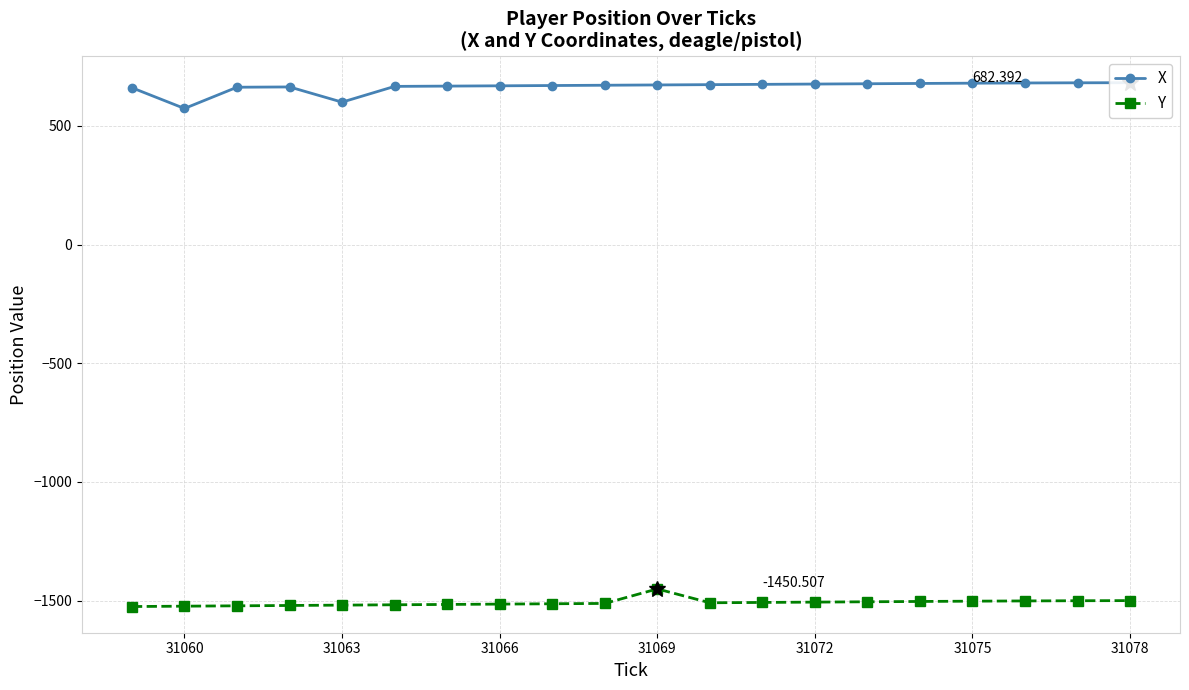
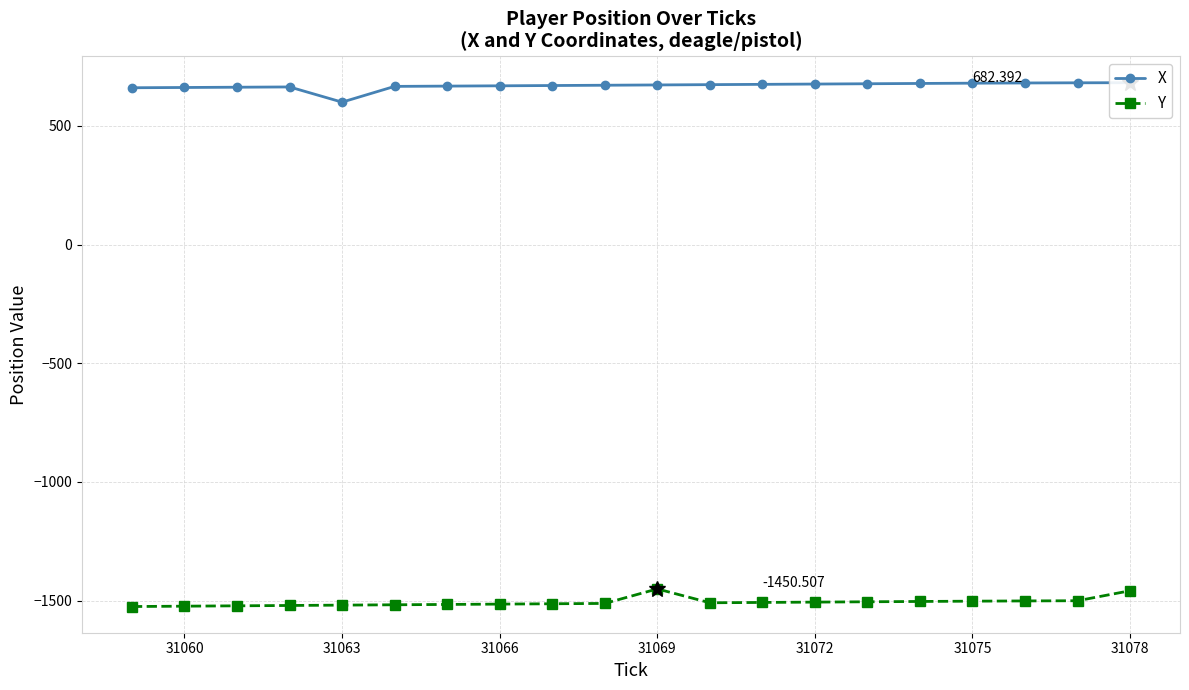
  {
    "X": {
-     "31060": 570,
+     "31060": 660,
      "31063": 600,
      "31066": 670,
      "31069": 670,
      "31072": 680
    },
    "Y": {
      "31060": -1520,
      "31063": -1520,
      "31066": -1510,
      "31075": -1500,
-     "31078": -1500
+     "31078": -1460
    }
  }
